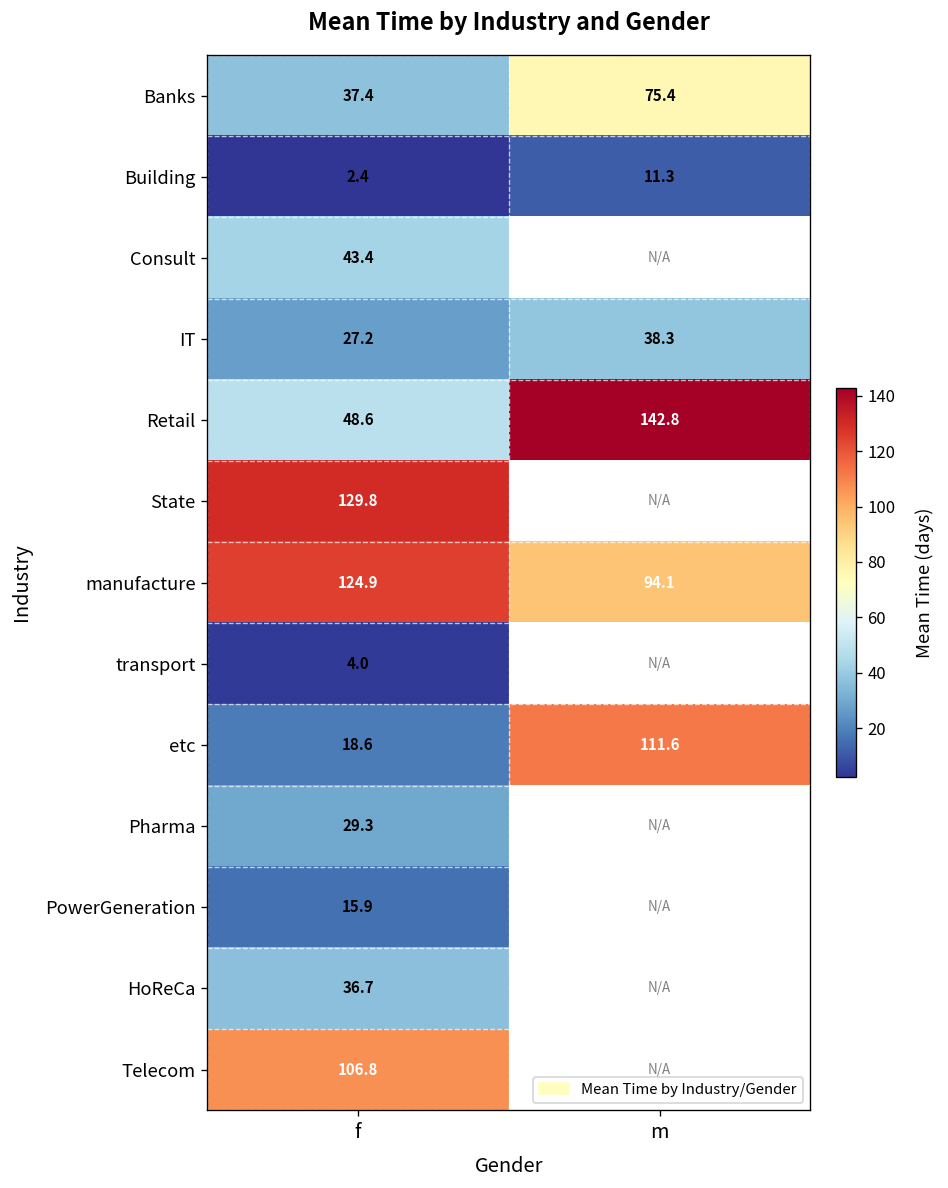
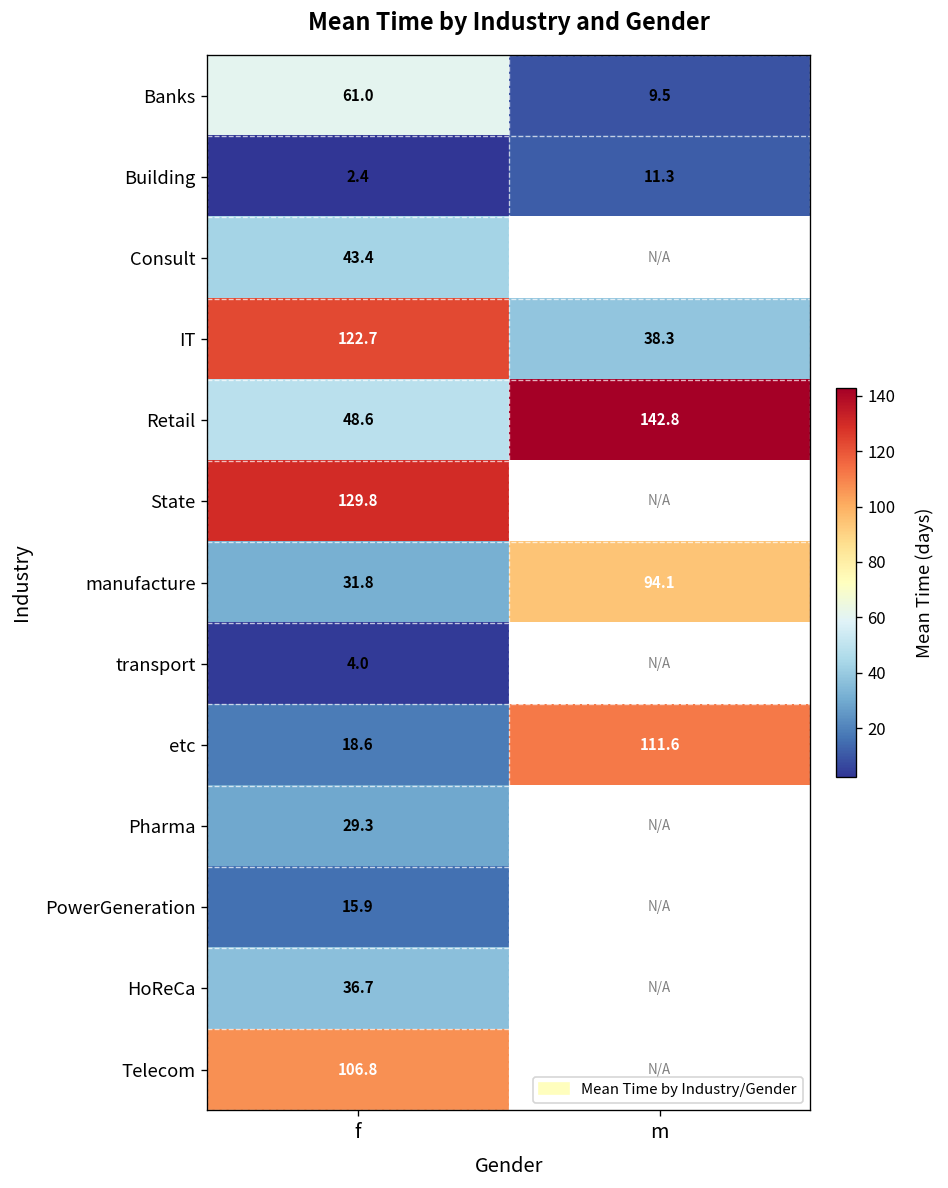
  {
    "Banks": {
-     "f": 37.4,
-     "m": 75.4
+     "f": 61.0,
+     "m": 9.5
    },
    "Building": {
      "f": 2.4,
      "m": 11.3
    },
    "Consult": {
      "f": 43.4
    },
    "IT": {
-     "f": 27.2,
+     "f": 122.7,
      "m": 38.3
    },
    "Retail": {
      "f": 48.6,
      "m": 142.8
    },
    "State": {
      "f": 129.8
    },
    "manufacture": {
-     "f": 124.9,
+     "f": 31.8,
      "m": 94.1
    },
    "transport": {
      "f": 4.0
    },
    "etc": {
      "f": 18.6,
      "m": 111.6
    },
    "Pharma": {
      "f": 29.3
    },
    "PowerGeneration": {
      "f": 15.9
    },
    "HoReCa": {
      "f": 36.7
    },
    "Telecom": {
      "f": 106.8
    }
  }
